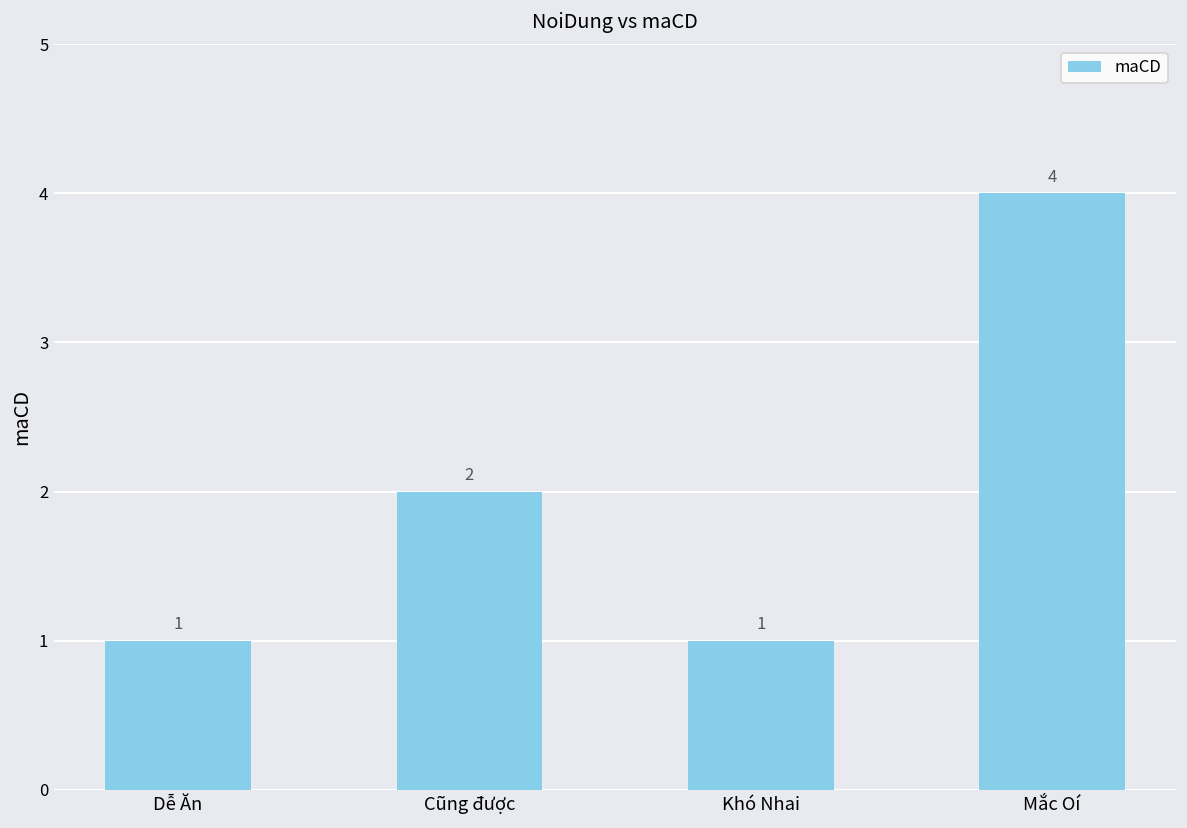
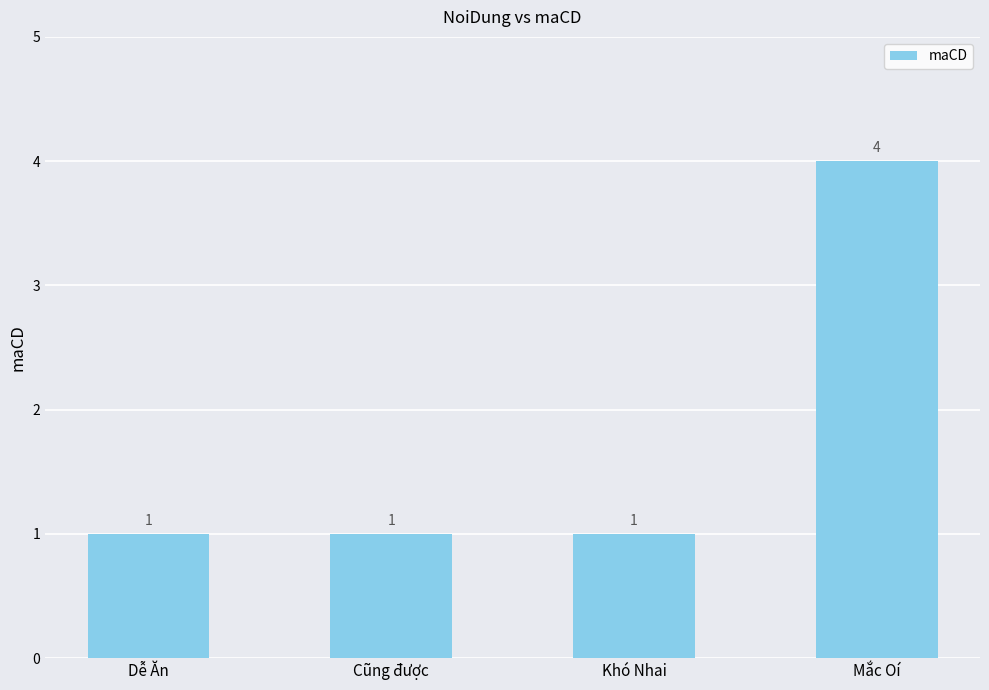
  {
    "Dễ Ăn": 1,
-   "Cũng được": 2,
+   "Cũng được": 1,
    "Khó Nhai": 1,
    "Mắc Oí": 4
  }
